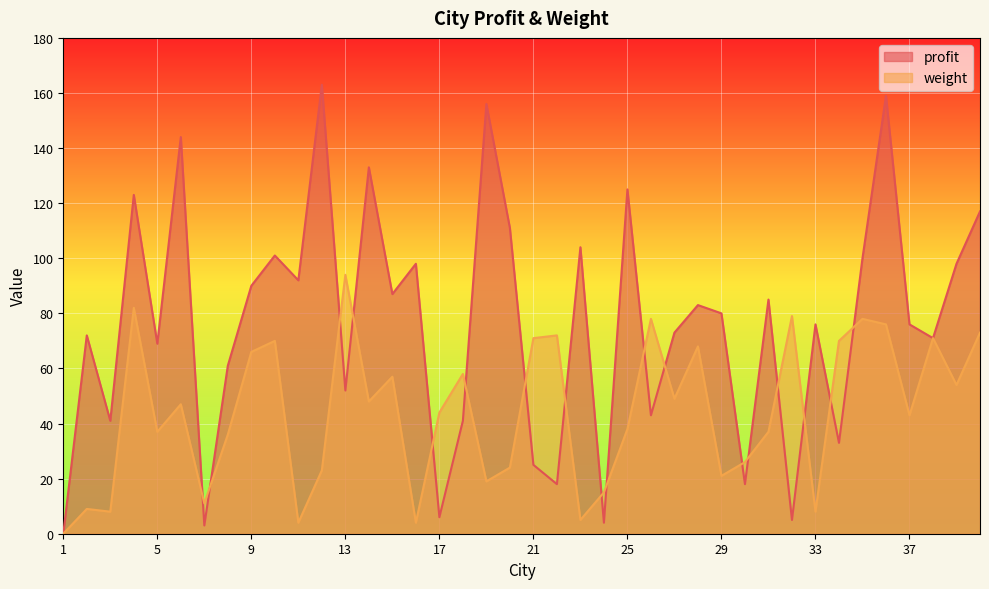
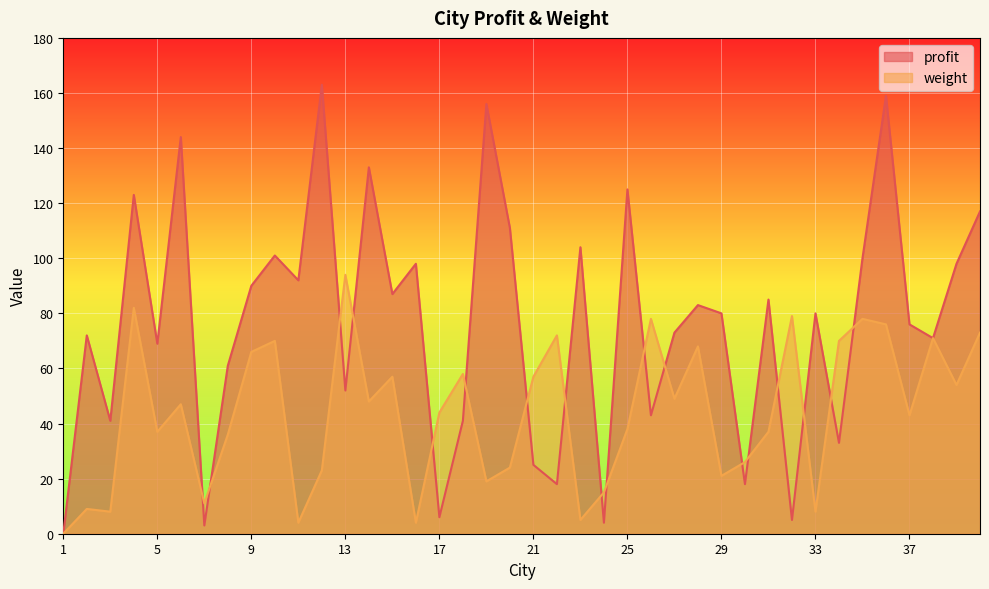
  {
    "profit": {
      "5": 69,
      "9": 90,
      "13": 52,
      "17": 6,
      "21": 25,
      "25": 125,
      "29": 80,
-     "33": 76,
+     "33": 80,
      "37": 76
    },
    "weight": {
      "5": 37,
      "9": 66,
      "13": 94,
      "17": 44,
-     "21": 71,
+     "21": 57,
      "25": 38,
      "29": 21,
      "33": 8,
      "37": 43
    }
  }
